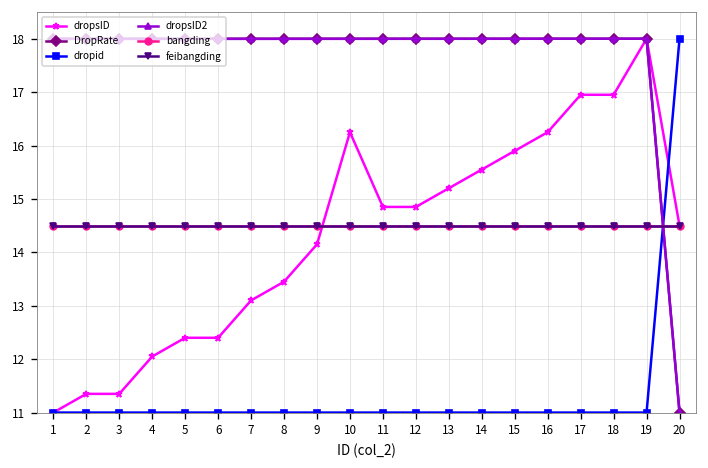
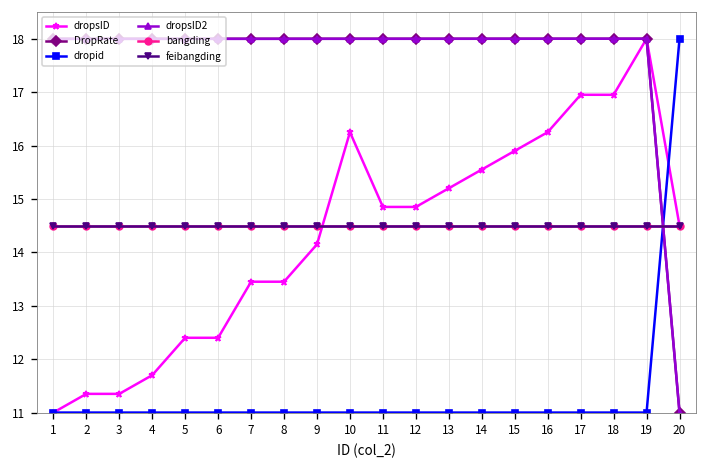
  {
    "dropsID": {
      "2": 11.4,
      "3": 11.4,
-     "4": 12.1,
+     "4": 11.7,
      "5": 12.4,
      "6": 12.4,
-     "7": 13.1,
+     "7": 13.5,
      "8": 13.5,
      "9": 14.2,
      "10": 16.3,
      "11": 14.9,
      "12": 14.9,
      "13": 15.2,
      "14": 15.6,
      "15": 15.9,
      "16": 16.3,
      "17": 17.0,
      "18": 17.0
    },
    "dropsID2": {
      "7": 18.0,
      "8": 18.0,
      "9": 18.0,
      "10": 18.0,
      "11": 18.0,
      "12": 18.0,
      "13": 18.0,
      "14": 18.0,
      "15": 18.0,
      "16": 18.0,
      "17": 18.0,
      "18": 18.0,
      "20": 11.0
    },
    "dropid": {
      "2": 11.0,
      "3": 11.0,
      "4": 11.0,
      "5": 11.0,
      "6": 11.0,
      "7": 11.0,
      "8": 11.0,
      "9": 11.0,
      "10": 11.0,
      "11": 11.0,
      "12": 11.0,
      "13": 11.0,
      "14": 11.0,
      "15": 11.0,
      "16": 11.0,
      "17": 11.0,
      "18": 11.0,
      "19": 11.0,
      "20": 18.0
    },
    "feibangding": {
      "1": 14.5,
      "2": 14.5,
      "3": 14.5,
      "4": 14.5,
      "5": 14.5,
      "6": 14.5,
      "7": 14.5,
      "8": 14.5,
      "9": 14.5,
      "10": 14.5,
      "11": 14.5,
      "12": 14.5,
      "13": 14.5,
      "14": 14.5,
      "15": 14.5,
      "16": 14.5,
      "17": 14.5,
      "18": 14.5,
      "19": 14.5
    }
  }
